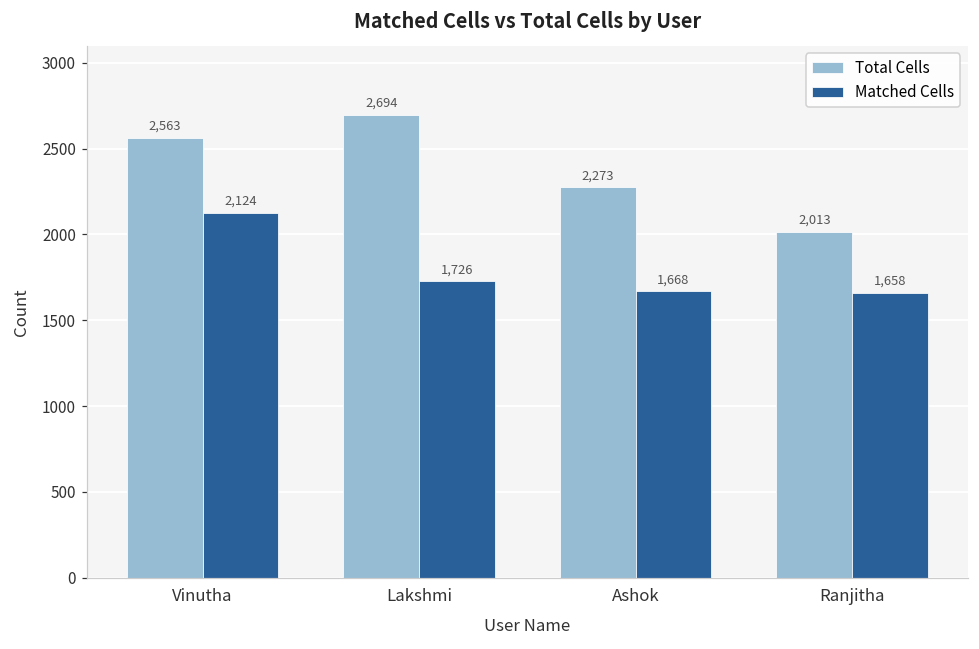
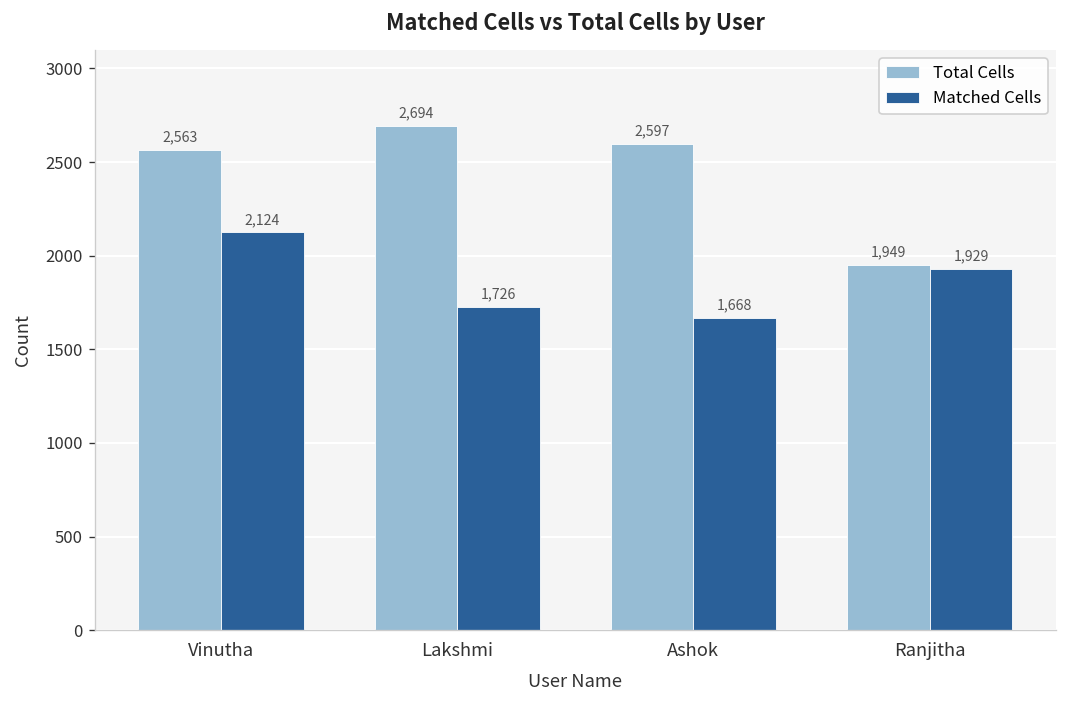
  {
    "Total Cells": {
      "Vinutha": "2,563",
      "Lakshmi": "2,694",
-     "Ashok": "2,273",
-     "Ranjitha": "2,013"
+     "Ashok": "2,597",
+     "Ranjitha": "1,949"
    },
    "Matched Cells": {
      "Vinutha": "2,124",
      "Lakshmi": "1,726",
      "Ashok": "1,668",
-     "Ranjitha": "1,658"
+     "Ranjitha": "1,929"
    }
  }
